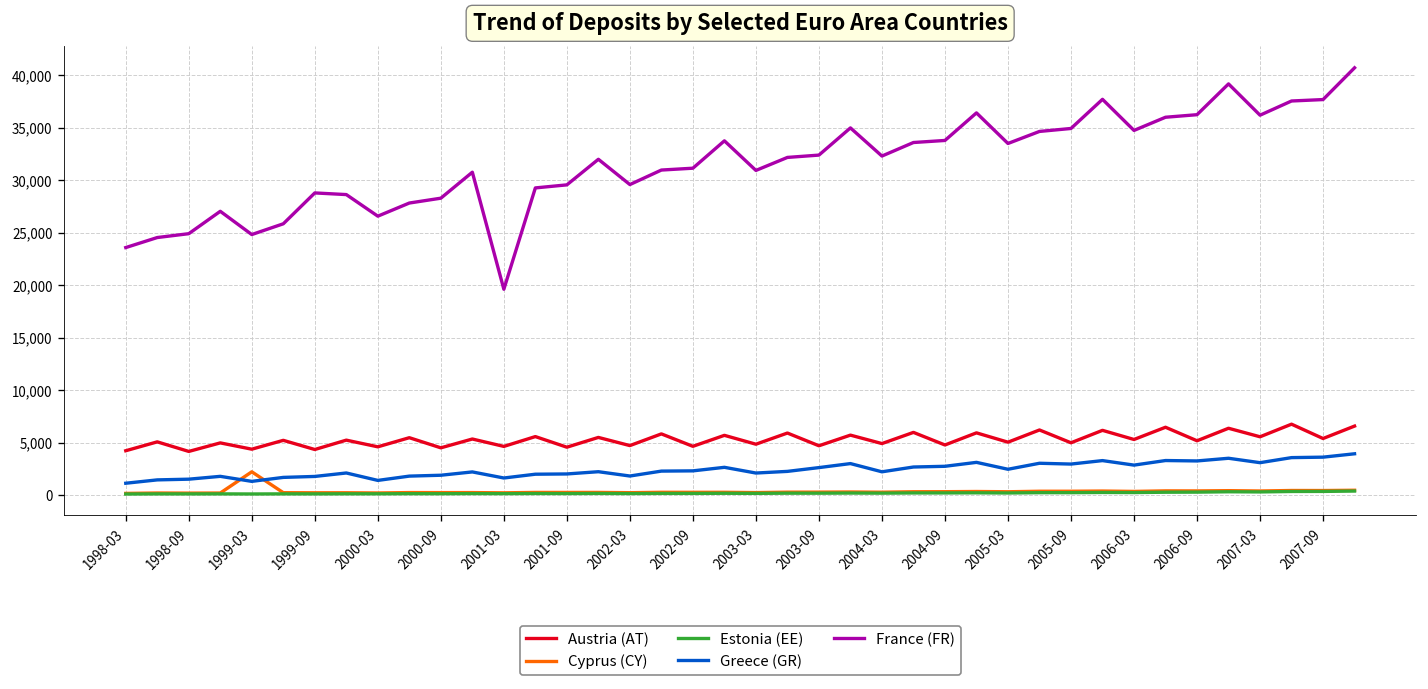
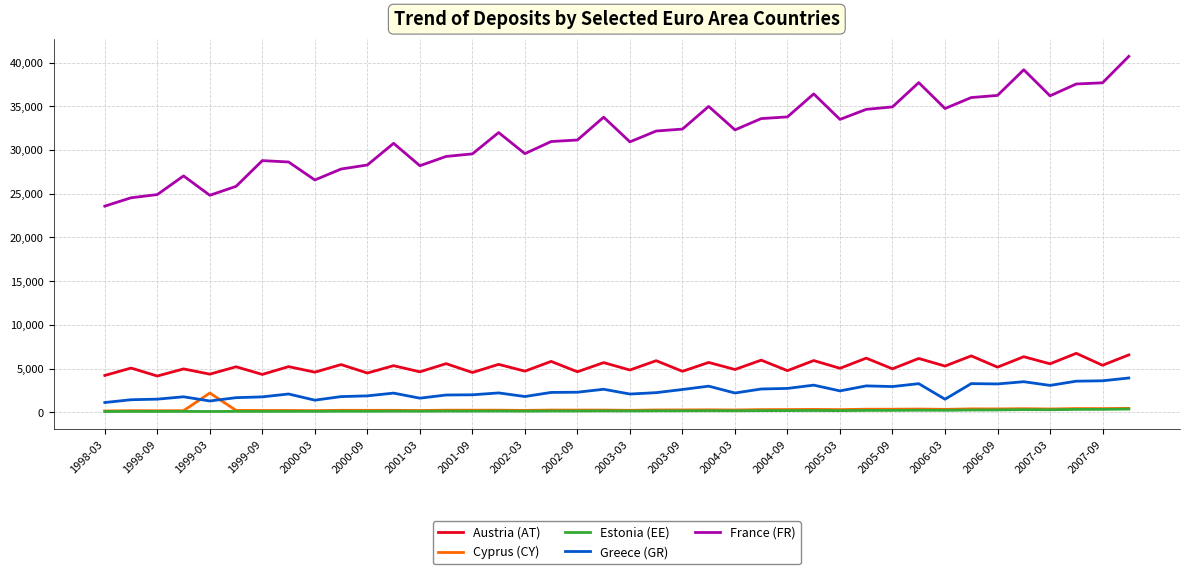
  {
    "Austria (AT)": {
      "1998-03": "4,000",
      "1998-09": "4,000",
      "1999-03": "4,000",
      "1999-09": "4,000",
      "2000-03": "5,000",
      "2000-09": "5,000",
      "2001-03": "5,000",
      "2001-09": "5,000",
      "2002-03": "5,000",
      "2002-09": "5,000",
      "2003-03": "5,000",
      "2003-09": "5,000",
      "2004-03": "5,000",
      "2004-09": "5,000",
      "2005-03": "5,000",
      "2005-09": "5,000",
      "2006-03": "5,000",
      "2006-09": "5,000",
      "2007-03": "6,000",
      "2007-09": "5,000"
    },
    "Cyprus (CY)": {
      "1999-03": "2,000"
    },
    "Estonia (EE)": {
      "1999-03": "0"
    },
    "Greece (GR)": {
      "1998-03": "1,000",
      "1998-09": "2,000",
      "1999-03": "1,000",
      "1999-09": "2,000",
      "2000-03": "1,000",
      "2000-09": "2,000",
      "2001-03": "2,000",
      "2001-09": "2,000",
      "2002-03": "2,000",
      "2002-09": "2,000",
      "2003-03": "2,000",
      "2003-09": "3,000",
      "2004-03": "2,000",
      "2004-09": "3,000",
      "2005-03": "2,000",
      "2005-09": "3,000",
-     "2006-03": "3,000",
+     "2006-03": "2,000",
      "2006-09": "3,000",
      "2007-03": "3,000",
      "2007-09": "4,000"
    },
    "France (FR)": {
      "1998-03": "24,000",
      "1998-09": "25,000",
      "1999-03": "25,000",
      "1999-09": "29,000",
      "2000-03": "27,000",
      "2000-09": "28,000",
-     "2001-03": "20,000",
+     "2001-03": "28,000",
      "2001-09": "30,000",
      "2002-03": "30,000",
      "2002-09": "31,000",
      "2003-03": "31,000",
      "2003-09": "32,000",
      "2004-03": "32,000",
      "2004-09": "34,000",
      "2005-03": "33,000",
      "2005-09": "35,000",
      "2006-03": "35,000",
      "2006-09": "36,000",
      "2007-03": "36,000",
      "2007-09": "38,000"
    }
  }
